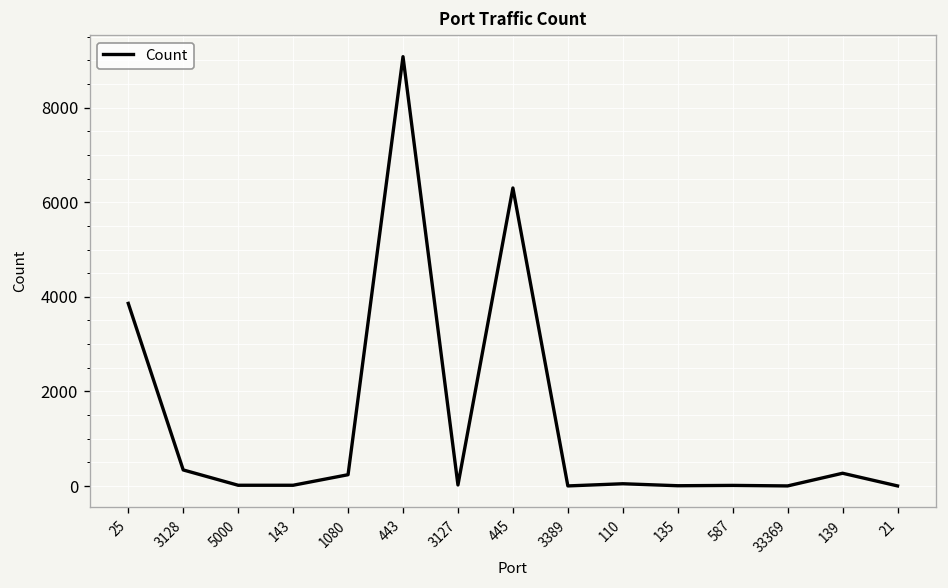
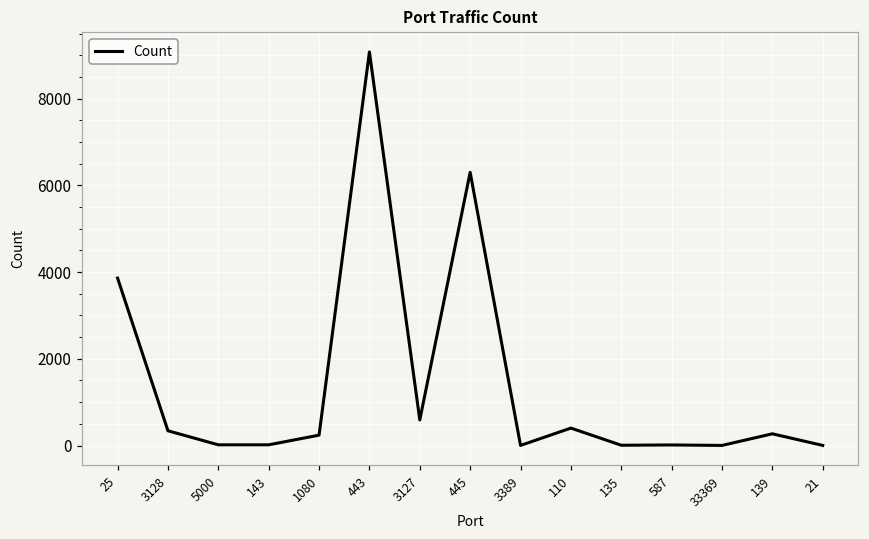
  {
    "25": 3900,
    "3128": 300,
    "5000": 0,
    "143": 0,
    "1080": 200,
    "443": 9100,
-   "3127": 0,
+   "3127": 600,
    "445": 6300,
    "3389": 0,
-   "110": 0,
+   "110": 400,
    "135": 0,
    "587": 0,
    "33369": 0,
    "139": 300,
    "21": 0
  }
